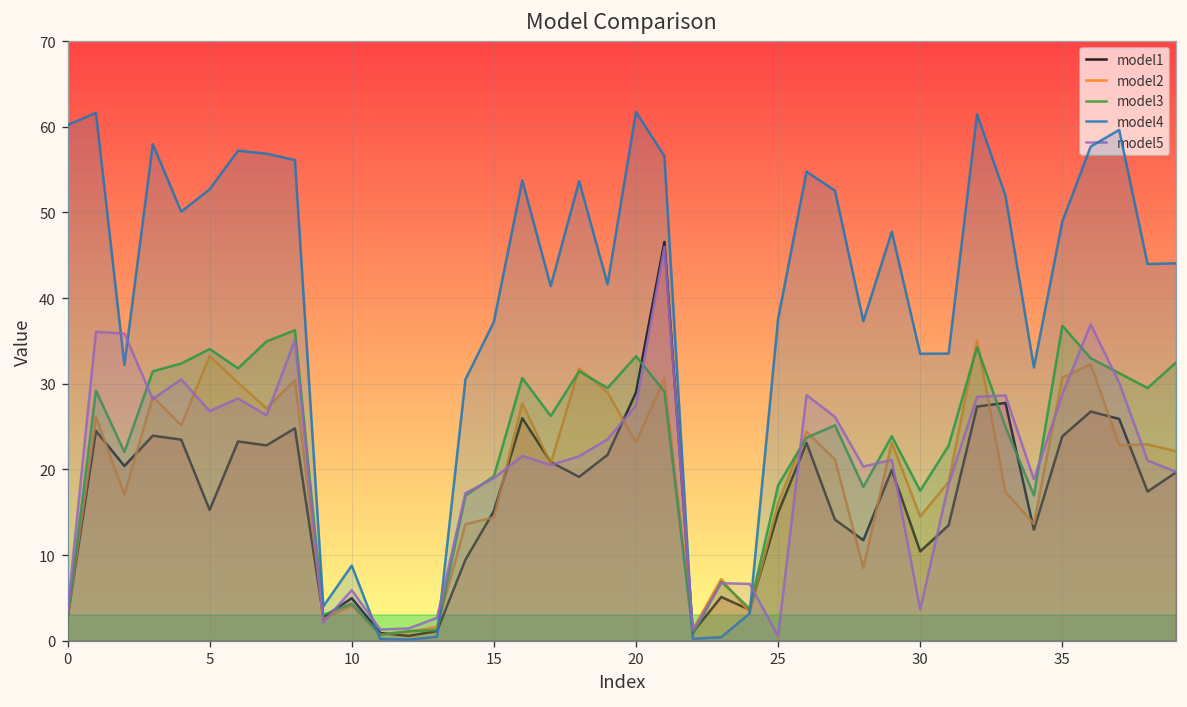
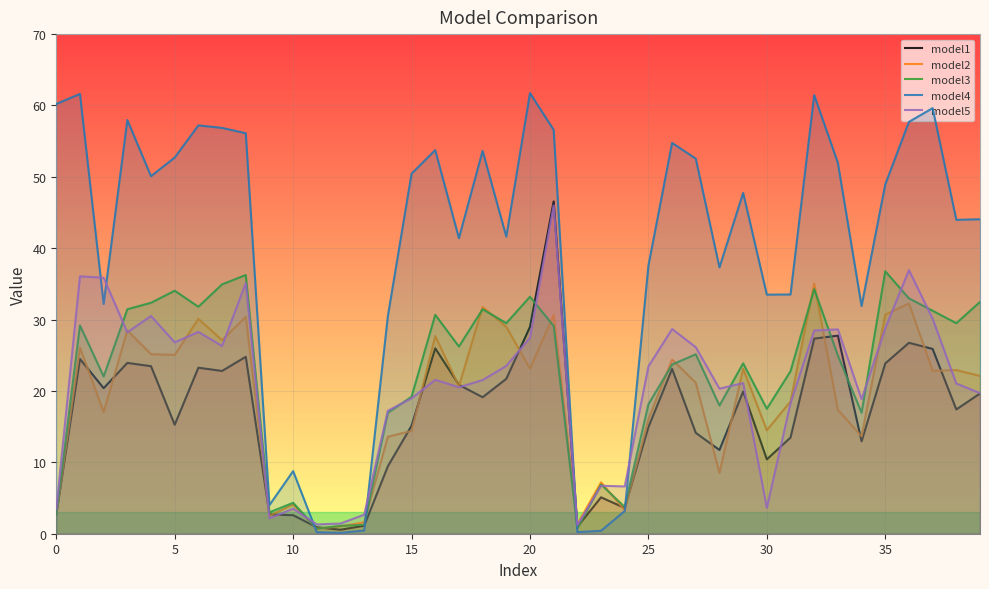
  {
    "model1": {
      "5": 15,
-     "10": 5,
+     "10": 3,
      "15": 15,
      "20": 29,
      "25": 15,
      "30": 10,
      "35": 24
    },
    "model2": {
-     "5": 33,
+     "5": 25,
      "15": 14,
      "20": 23,
      "25": 16,
      "30": 14,
      "35": 31
    },
    "model3": {
      "5": 34,
      "20": 33,
      "25": 18,
      "30": 18,
      "35": 37
    },
    "model4": {
      "0": 60,
      "5": 53,
      "10": 9,
-     "15": 37,
+     "15": 50,
      "20": 62,
      "25": 38,
      "30": 33,
      "35": 49
    },
    "model5": {
      "0": 3,
      "5": 27,
-     "10": 6,
+     "10": 4,
      "20": 27,
-     "25": 1,
+     "25": 23,
      "30": 4,
      "35": 29
    }
  }
